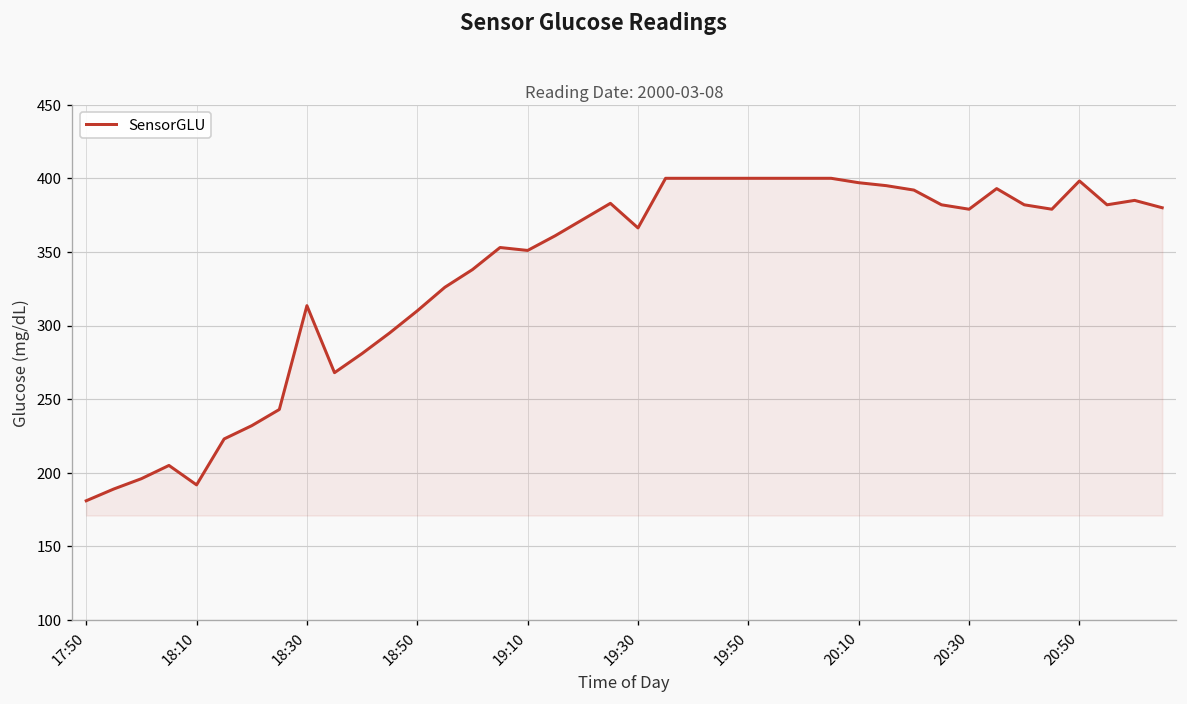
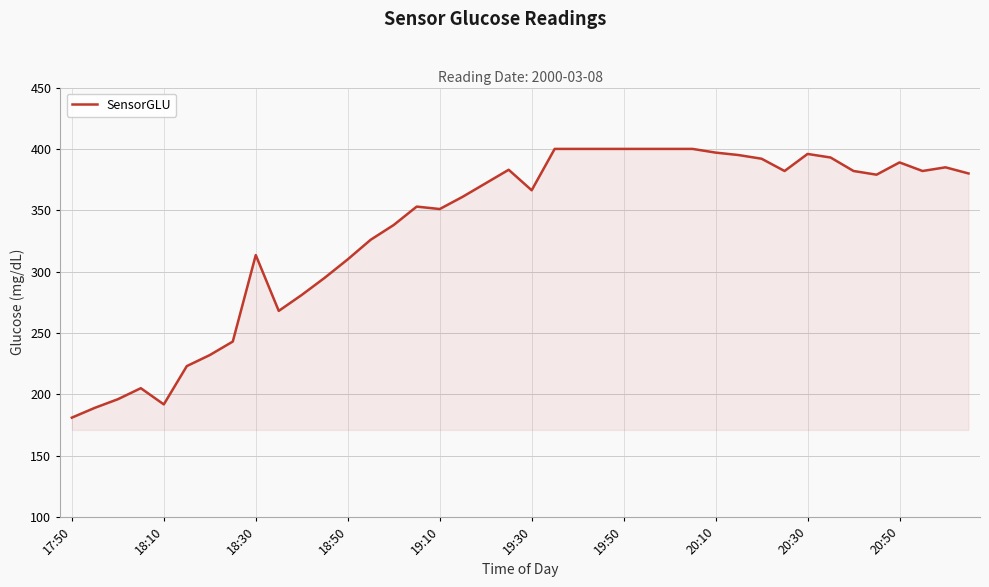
  {
    "17:50": 181,
    "18:10": 192,
    "18:30": 314,
    "18:50": 310,
    "19:10": 351,
    "19:30": 366,
    "19:50": 400,
    "20:10": 397,
-   "20:30": 379,
-   "20:50": 398
+   "20:30": 396,
+   "20:50": 389
  }
